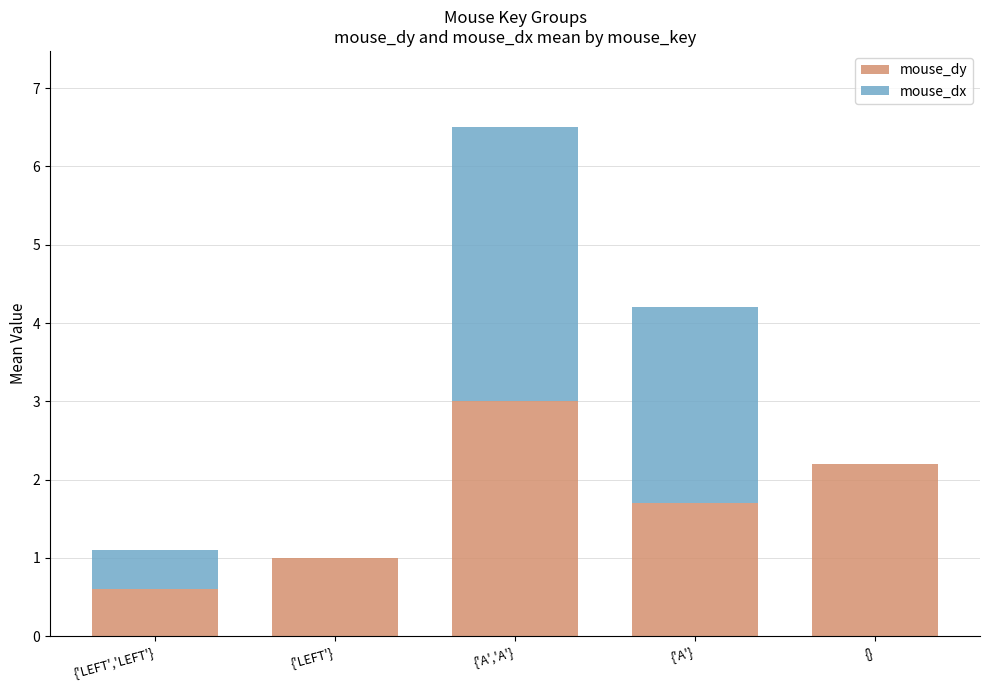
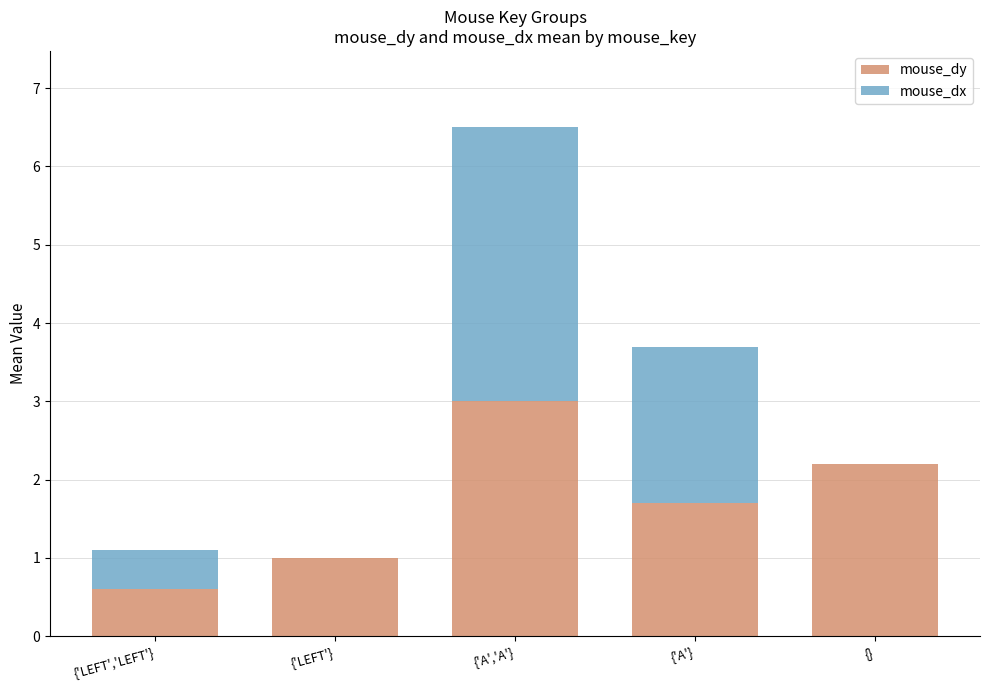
  {
    "mouse_dy": {
      "{'LEFT','LEFT'}": 0.6,
      "{'LEFT'}": 1.0,
      "{'A','A'}": 3.0,
      "{'A'}": 1.7,
      "{}": 2.2
    },
    "mouse_dx": {
      "{'LEFT','LEFT'}": 0.5,
      "{'LEFT'}": 0.0,
      "{'A','A'}": 3.5,
-     "{'A'}": 2.5,
+     "{'A'}": 2.0,
      "{}": 0.0
    }
  }
